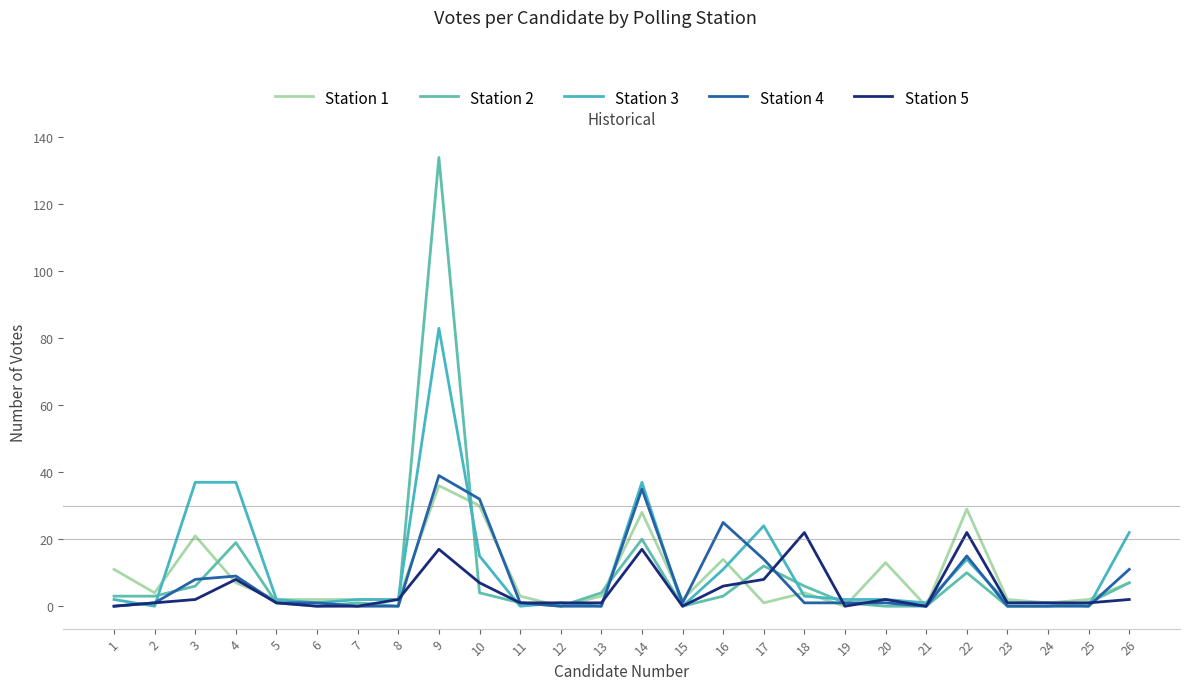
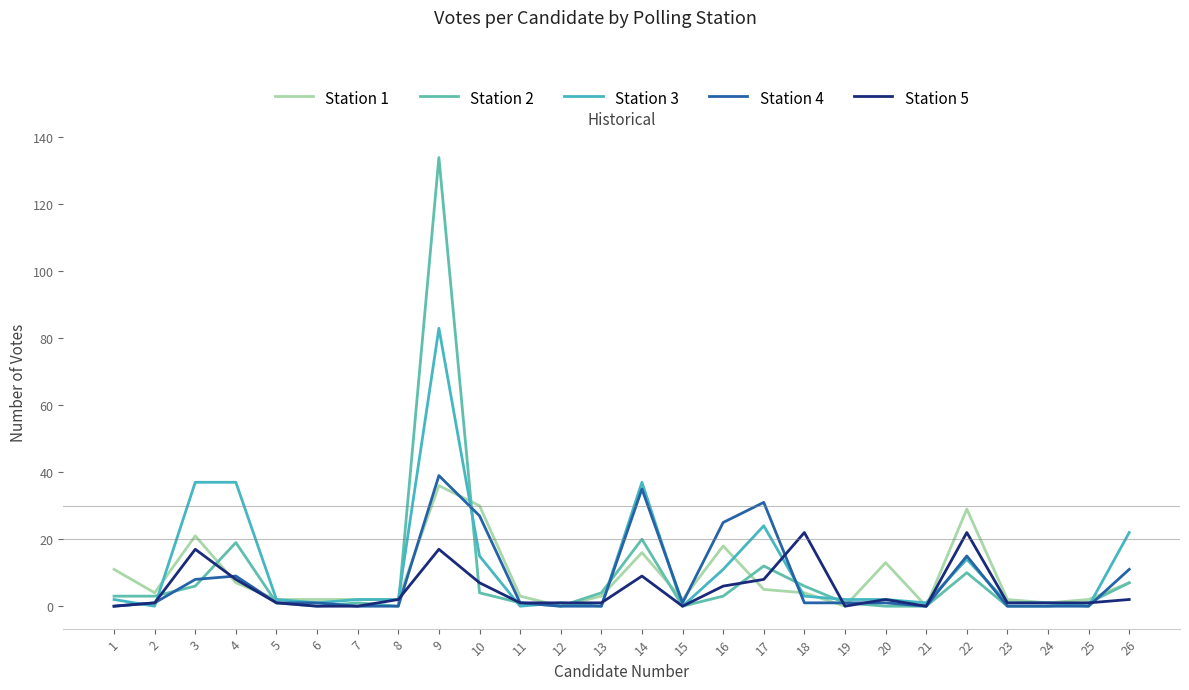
  {
    "Station 1": {
      "1": 11,
      "2": 4,
      "3": 21,
      "4": 7,
      "6": 2,
      "9": 36,
      "10": 30,
      "11": 3,
      "13": 3,
-     "14": 28,
+     "14": 16,
      "15": 2,
-     "16": 14,
-     "17": 1,
+     "16": 18,
+     "17": 5,
      "18": 4,
      "20": 13,
      "22": 29,
      "23": 2,
      "25": 2
    },
    "Station 4": {
      "3": 8,
      "4": 9,
      "9": 39,
-     "10": 32,
+     "10": 27,
      "14": 35,
      "15": 1,
      "16": 25,
-     "17": 14,
+     "17": 31,
      "18": 1,
      "20": 1,
      "22": 15,
      "26": 11
    },
    "Station 5": {
-     "3": 2,
+     "3": 17,
      "4": 8,
      "9": 17,
      "10": 7,
      "13": 1,
-     "14": 17,
+     "14": 9,
      "16": 6,
      "17": 8,
      "18": 22,
      "22": 22,
      "26": 2
    }
  }
